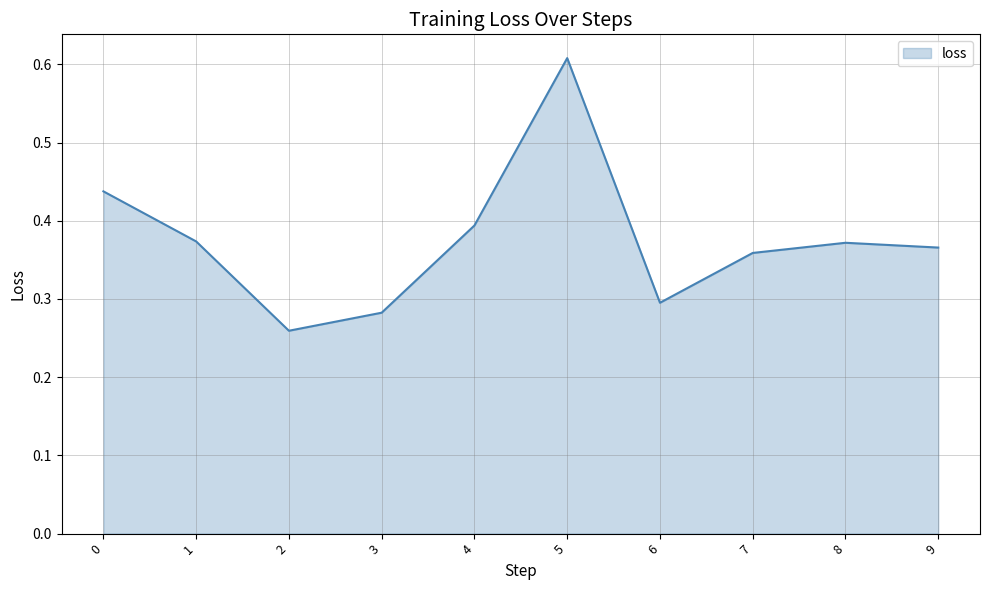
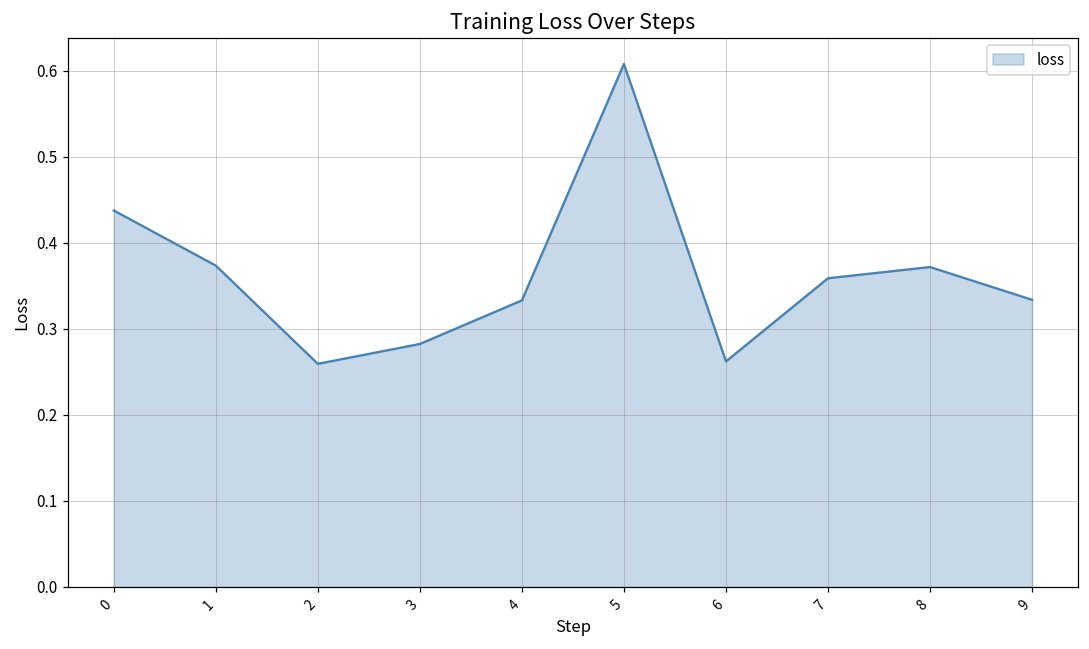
  {
    "0": 0.44,
    "1": 0.37,
    "2": 0.26,
    "3": 0.28,
-   "4": 0.39,
+   "4": 0.33,
    "5": 0.61,
-   "6": 0.30,
+   "6": 0.26,
    "7": 0.36,
    "8": 0.37,
-   "9": 0.37
+   "9": 0.33
  }
